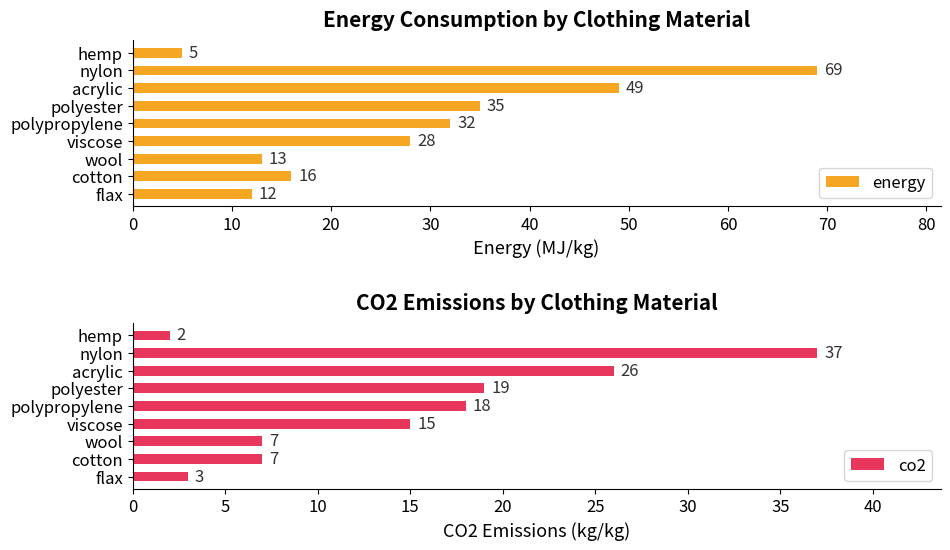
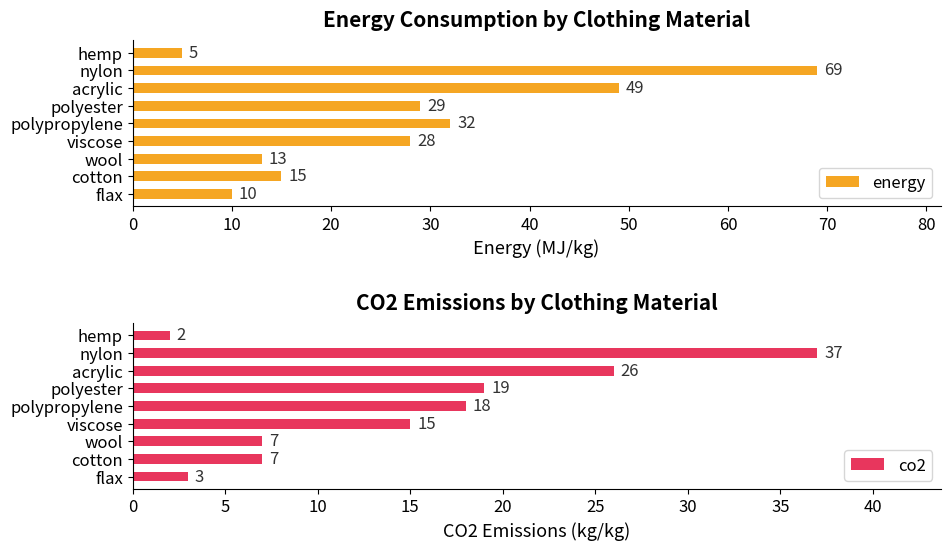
  {
    "Energy Consumption by Clothing Material": {
      "hemp": 5,
      "nylon": 69,
      "acrylic": 49,
-     "polyester": 35,
+     "polyester": 29,
      "polypropylene": 32,
      "viscose": 28,
      "wool": 13,
-     "cotton": 16,
-     "flax": 12
+     "cotton": 15,
+     "flax": 10
    },
    "CO2 Emissions by Clothing Material": {
      "hemp": 2,
      "nylon": 37,
      "acrylic": 26,
      "polyester": 19,
      "polypropylene": 18,
      "viscose": 15,
      "wool": 7,
      "cotton": 7,
      "flax": 3
    }
  }
